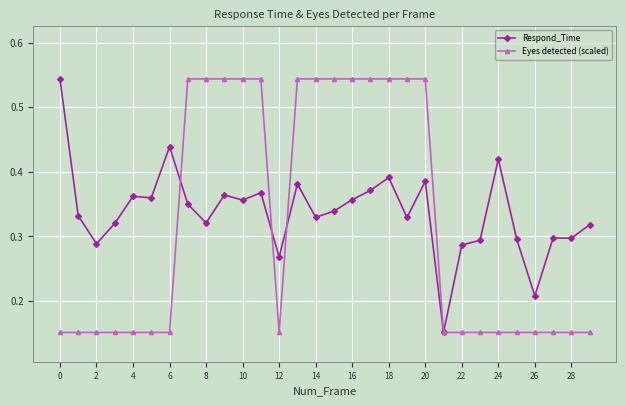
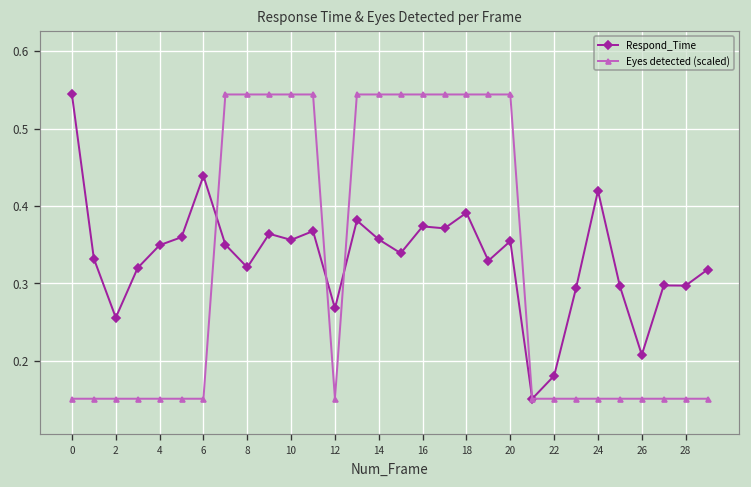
  {
    "Respond_Time": {
      "0": 0.54,
-     "2": 0.29,
-     "4": 0.36,
+     "2": 0.26,
+     "4": 0.35,
      "6": 0.44,
      "8": 0.32,
      "10": 0.36,
      "12": 0.27,
-     "14": 0.33,
-     "16": 0.36,
+     "14": 0.36,
+     "16": 0.37,
      "18": 0.39,
-     "20": 0.39,
-     "22": 0.29,
+     "20": 0.35,
+     "22": 0.18,
      "24": 0.42,
      "26": 0.21,
      "28": 0.30
    },
    "Eyes detected (scaled)": {
      "0": 0.15,
      "2": 0.15,
      "4": 0.15,
      "6": 0.15,
      "8": 0.54,
      "10": 0.54,
      "12": 0.15,
      "14": 0.54,
      "16": 0.54,
      "18": 0.54,
      "20": 0.54,
      "22": 0.15,
      "24": 0.15,
      "26": 0.15,
      "28": 0.15
    }
  }
